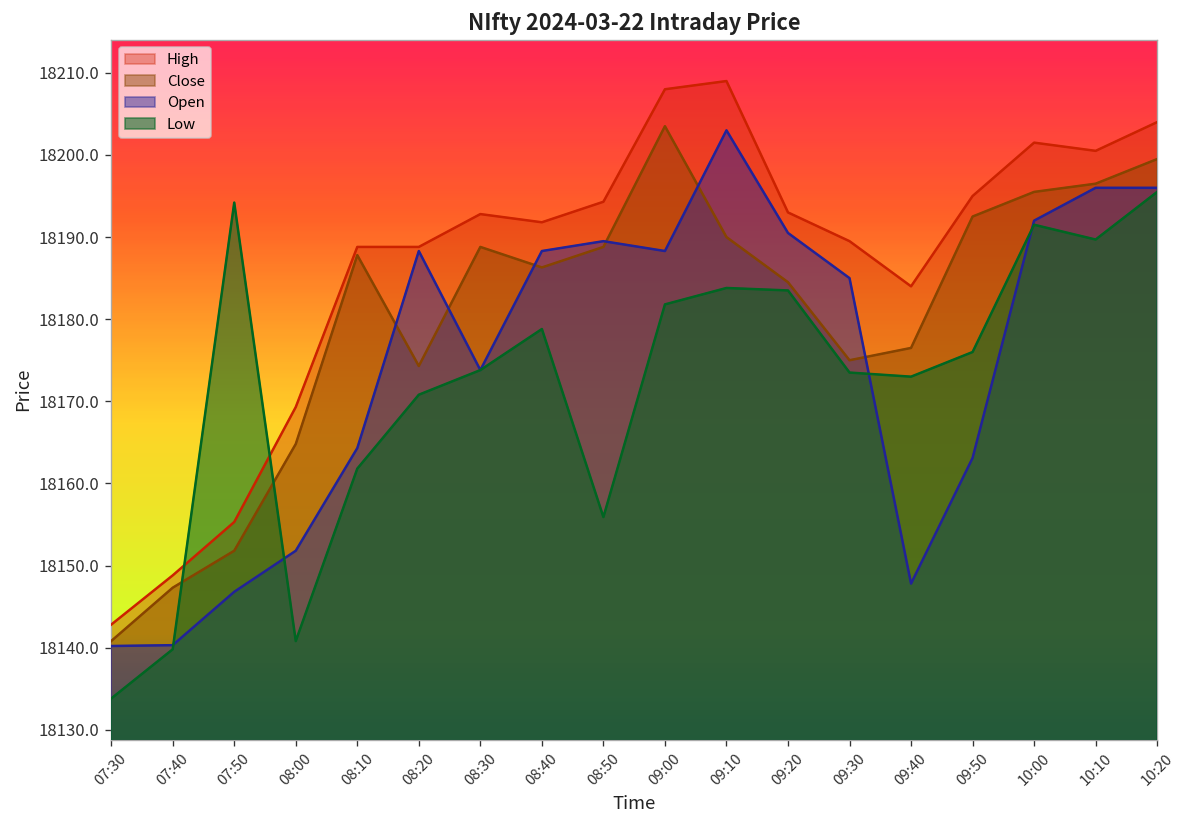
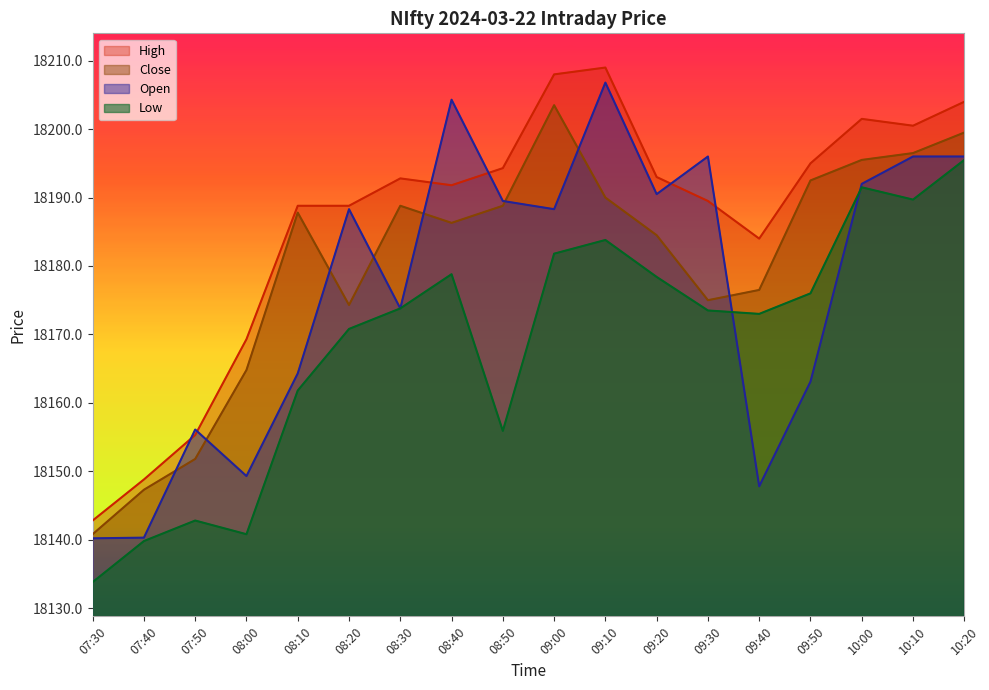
  {
    "Open": {
      "07:30": 18140,
      "07:40": 18140,
-     "07:50": 18147,
-     "08:00": 18152,
+     "07:50": 18156,
+     "08:00": 18149,
      "08:10": 18164,
      "08:20": 18188,
-     "08:40": 18188,
+     "08:40": 18204,
      "08:50": 18190,
      "09:00": 18188,
-     "09:10": 18203,
+     "09:10": 18207,
      "09:20": 18191,
-     "09:30": 18185,
+     "09:30": 18196,
      "09:40": 18148,
      "09:50": 18163,
      "10:00": 18192,
      "10:10": 18196,
      "10:20": 18196
    },
    "Low": {
      "07:30": 18134,
      "07:40": 18140,
-     "07:50": 18194,
+     "07:50": 18143,
      "08:00": 18141,
      "08:10": 18162,
      "08:20": 18171,
      "08:40": 18179,
      "08:50": 18156,
      "09:00": 18182,
      "09:10": 18184,
-     "09:20": 18184,
+     "09:20": 18178,
      "09:30": 18174,
      "09:40": 18173,
      "09:50": 18176,
      "10:00": 18192,
      "10:10": 18190,
      "10:20": 18196
    }
  }
